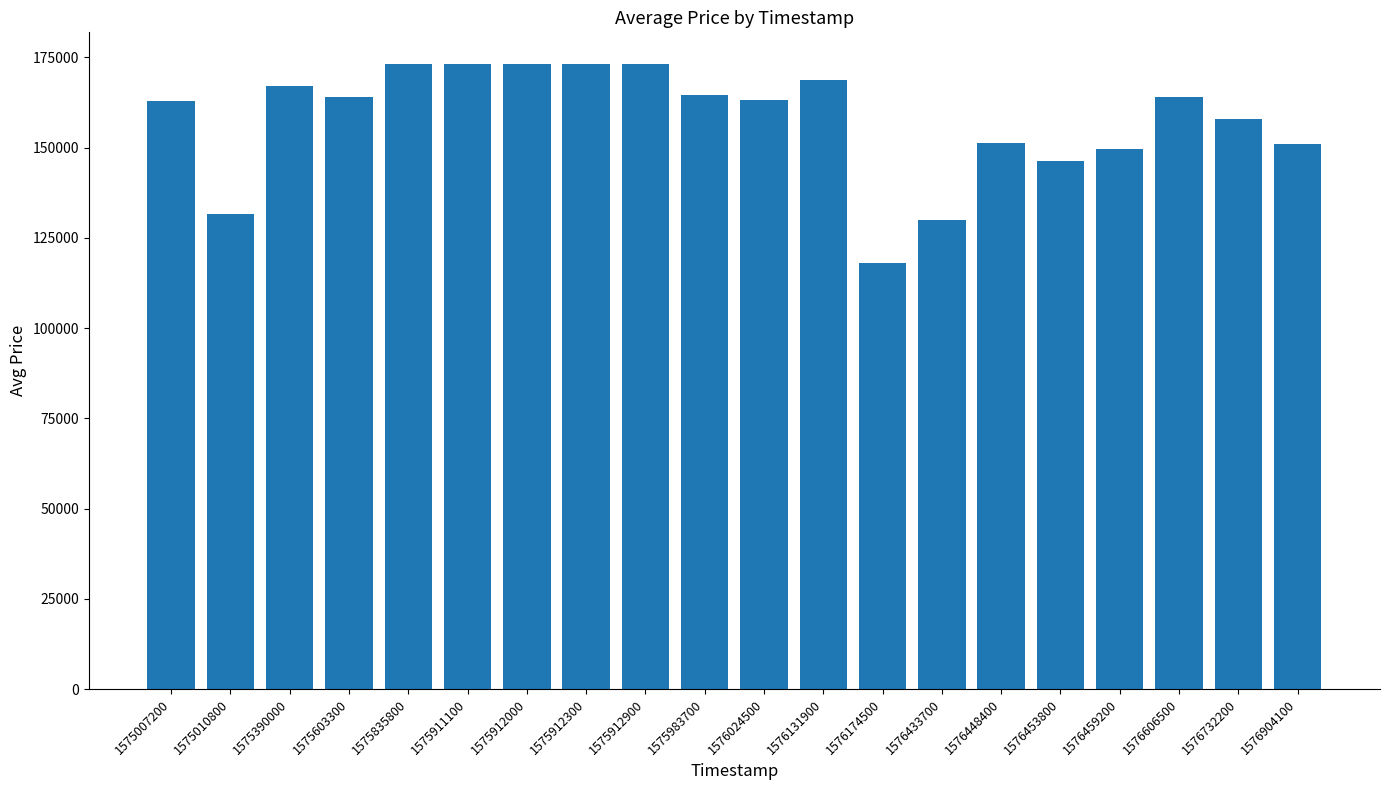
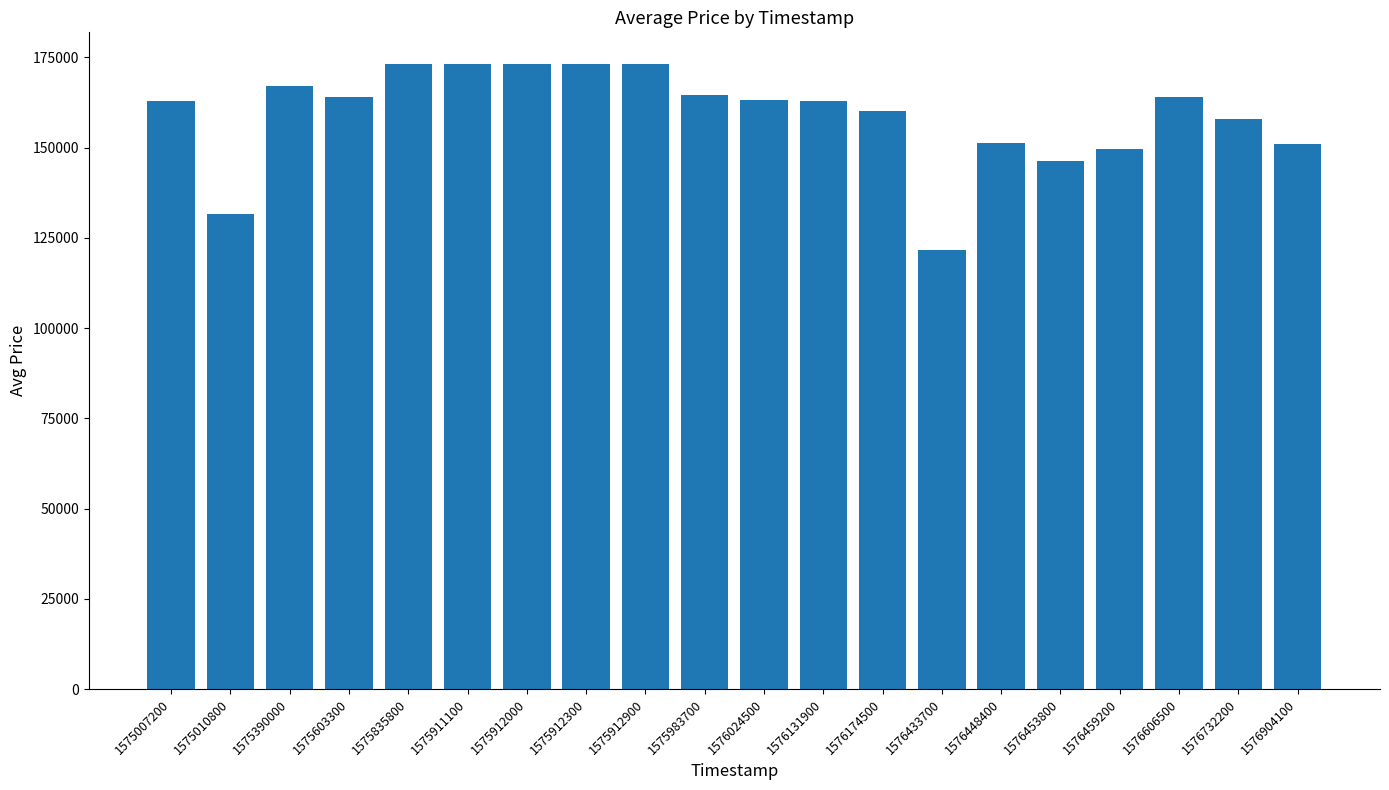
  {
    "1575007200": 163000,
    "1575010800": 132000,
    "1575390000": 167000,
    "1575603300": 164000,
    "1575835800": 173000,
    "1575911100": 173000,
    "1575912000": 173000,
    "1575912300": 173000,
    "1575912900": 173000,
    "1575983700": 165000,
    "1576024500": 163000,
-   "1576131900": 169000,
-   "1576174500": 118000,
-   "1576433700": 130000,
+   "1576131900": 163000,
+   "1576174500": 160000,
+   "1576433700": 122000,
    "1576448400": 151000,
    "1576453800": 146000,
    "1576459200": 150000,
    "1576606500": 164000,
    "1576732200": 158000,
    "1576904100": 151000
  }
